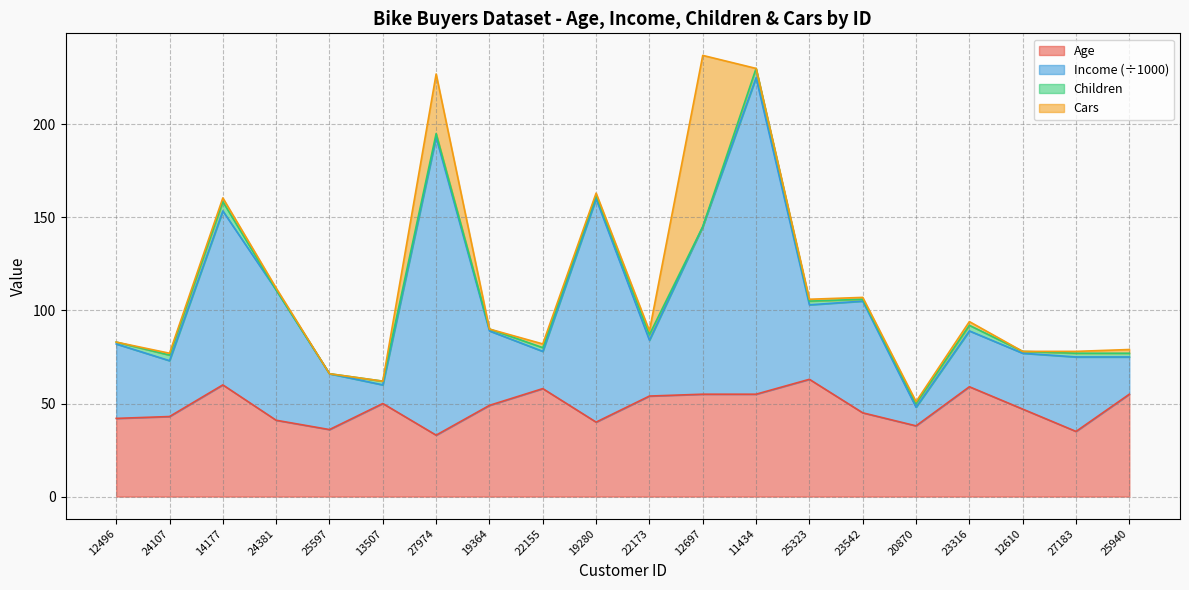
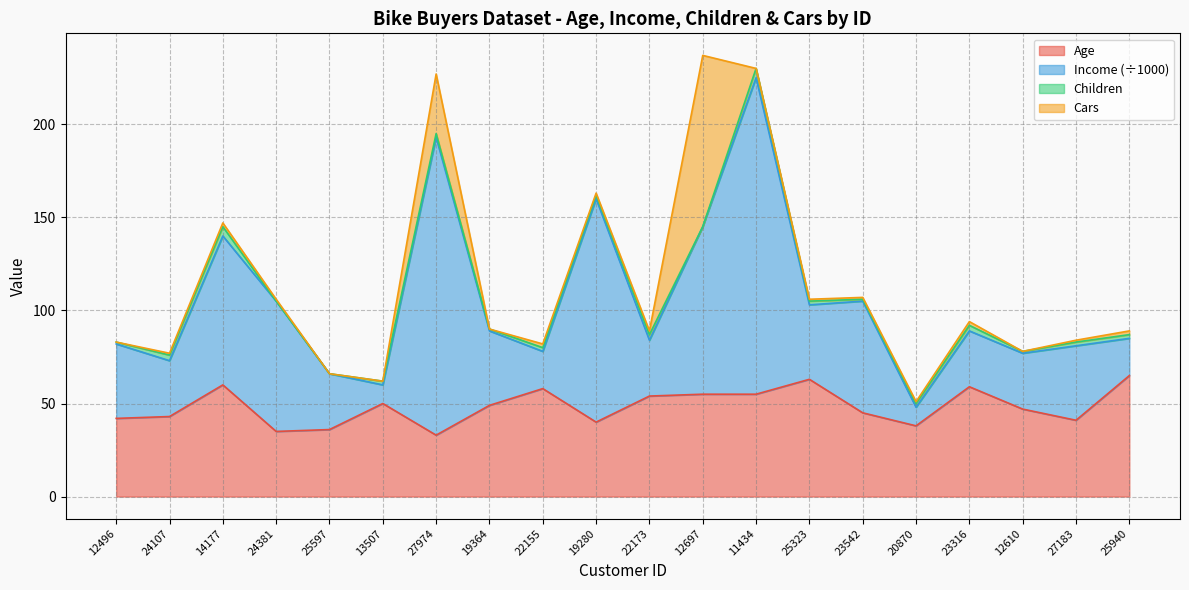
  {
    "Age": {
      "12496": 42,
      "24107": 43,
      "14177": 60,
-     "24381": 41,
+     "24381": 35,
      "25597": 36,
      "13507": 50,
      "27974": 33,
      "19364": 49,
      "22155": 58,
      "19280": 40,
      "22173": 54,
      "12697": 55,
      "11434": 55,
      "25323": 63,
      "23542": 45,
      "20870": 38,
      "23316": 59,
      "12610": 47,
-     "27183": 35,
-     "25940": 55
+     "27183": 41,
+     "25940": 65
    },
    "Income (÷1000)": {
      "24107": 30,
-     "14177": 93,
+     "14177": 80,
      "13507": 10,
      "27974": 160,
      "22155": 20,
      "19280": 120,
      "22173": 30,
      "11434": 170,
      "25323": 40,
      "20870": 10,
      "23316": 30,
      "27183": 40,
      "25940": 20
    },
    "Children": {
      "14177": 5,
      "27974": 2,
      "22155": 2,
      "22173": 3,
      "23316": 3,
      "25940": 2
    },
    "Cars": {
      "14177": 2,
      "27974": 32,
      "22155": 2,
      "22173": 2,
      "12697": 92,
      "23316": 2,
      "25940": 2
    }
  }
